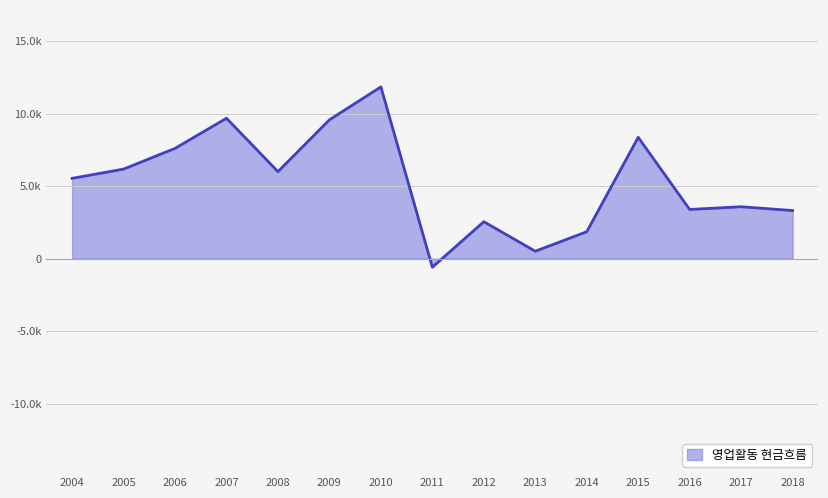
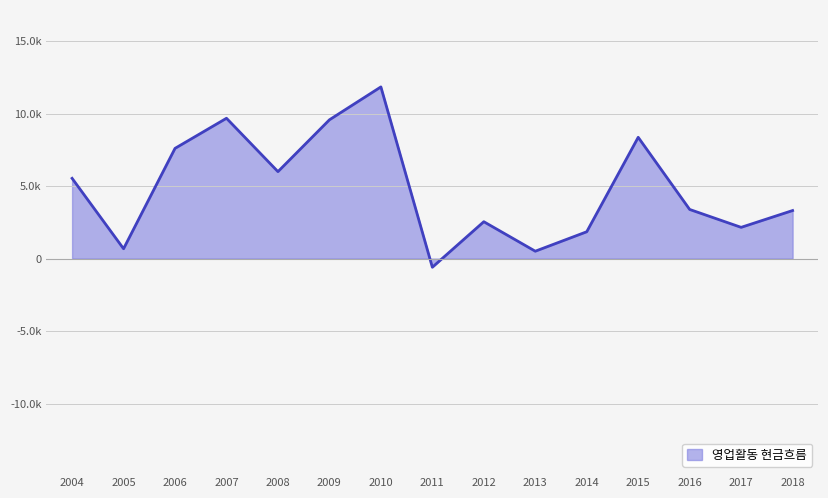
  {
    "영업활동 현금흐름": {
-     "2005": 6200,
-     "2017": 3600
+     "2005": 700,
+     "2017": 2200
    }
  }
